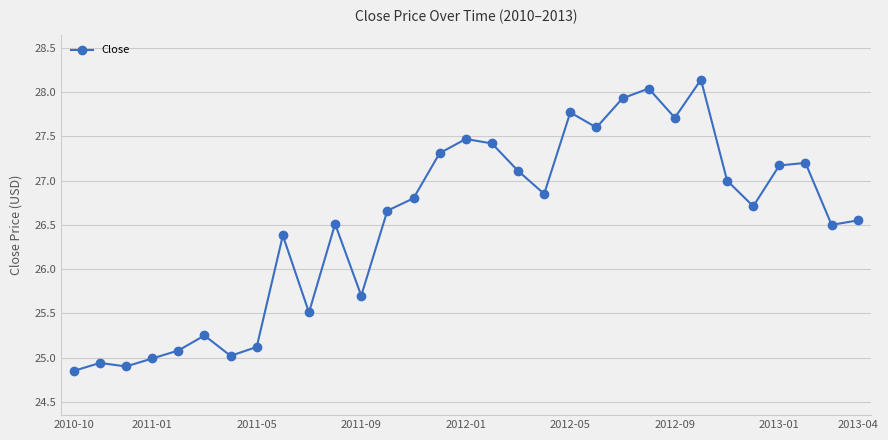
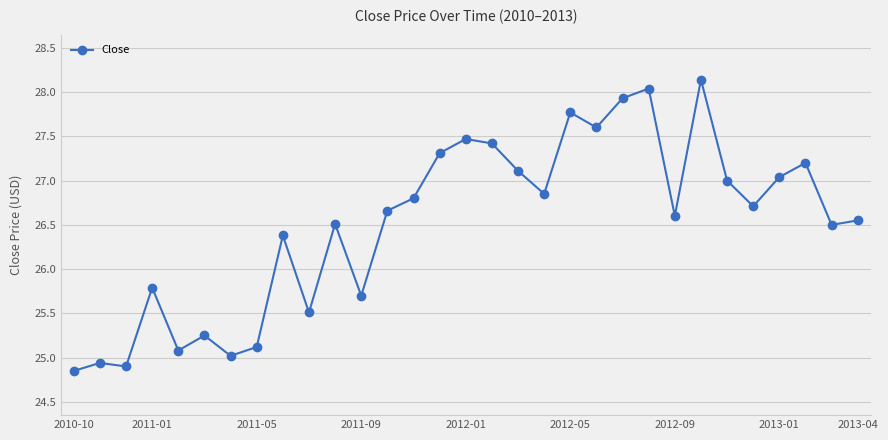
  {
    "2010-10": 24.9,
-   "2011-01": 25.0,
+   "2011-01": 25.8,
    "2011-05": 25.1,
    "2011-09": 25.7,
    "2012-01": 27.5,
    "2012-05": 27.8,
-   "2012-09": 27.7,
-   "2013-01": 27.2,
+   "2012-09": 26.6,
+   "2013-01": 27.0,
    "2013-04": 26.5
  }
